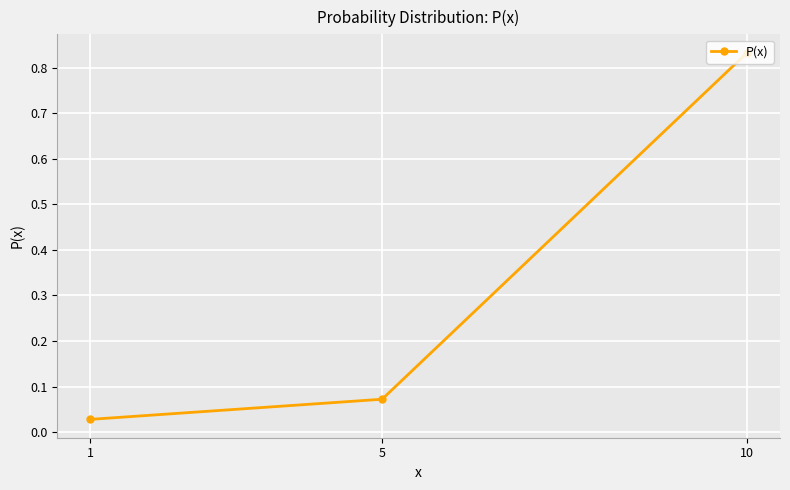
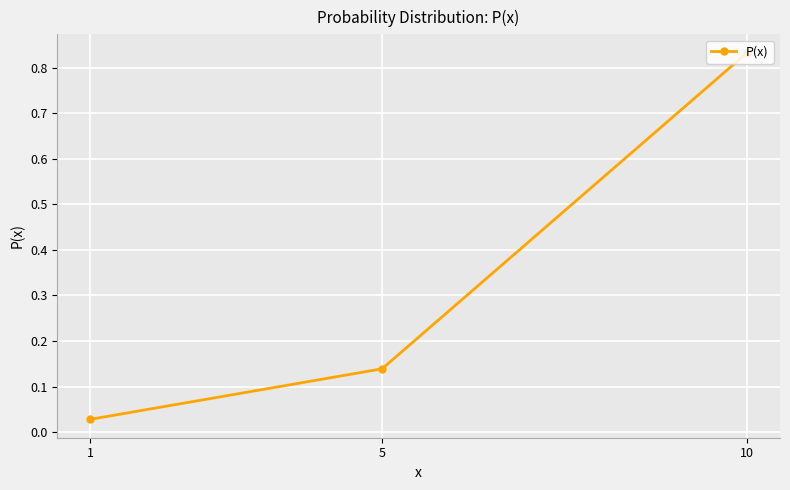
  {
    "1": 0.03,
-   "5": 0.07
+   "5": 0.14
  }
